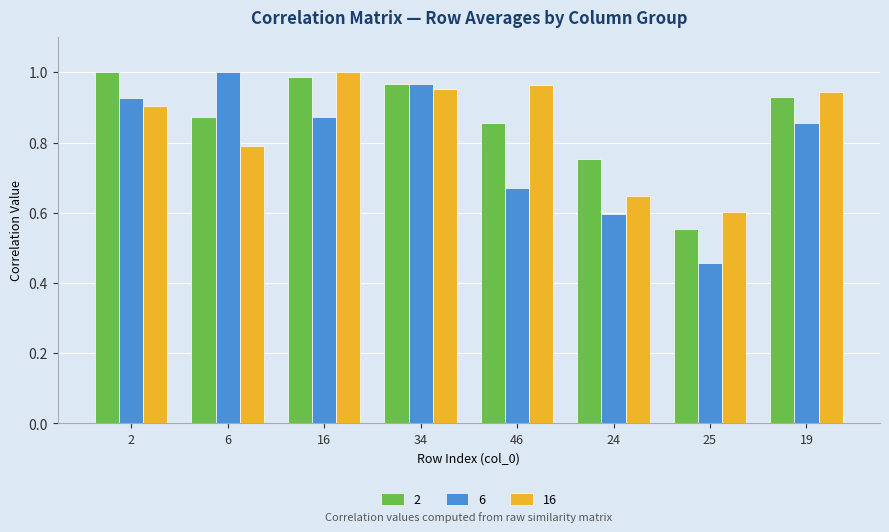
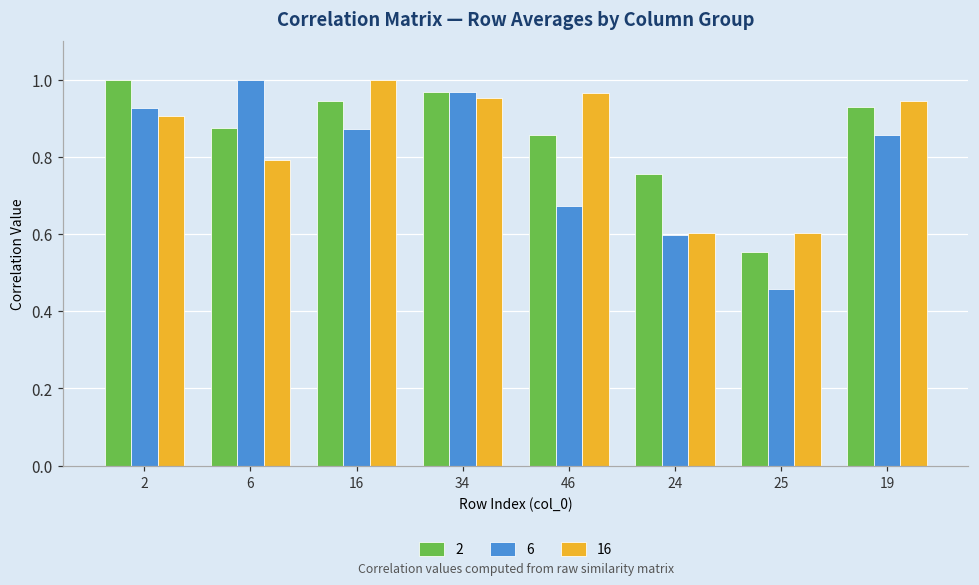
  {
    "2": {
      "2": 1.00,
      "6": 0.87,
-     "16": 0.99,
+     "16": 0.94,
      "34": 0.97,
      "46": 0.86,
      "24": 0.75,
      "25": 0.55,
      "19": 0.93
    },
    "6": {
      "2": 0.93,
      "6": 1.00,
      "16": 0.87,
      "34": 0.97,
      "46": 0.67,
      "24": 0.60,
      "25": 0.46,
      "19": 0.86
    },
    "16": {
      "2": 0.90,
      "6": 0.79,
      "16": 1.00,
      "34": 0.95,
      "46": 0.97,
-     "24": 0.65,
+     "24": 0.60,
      "25": 0.60,
      "19": 0.94
    }
  }
